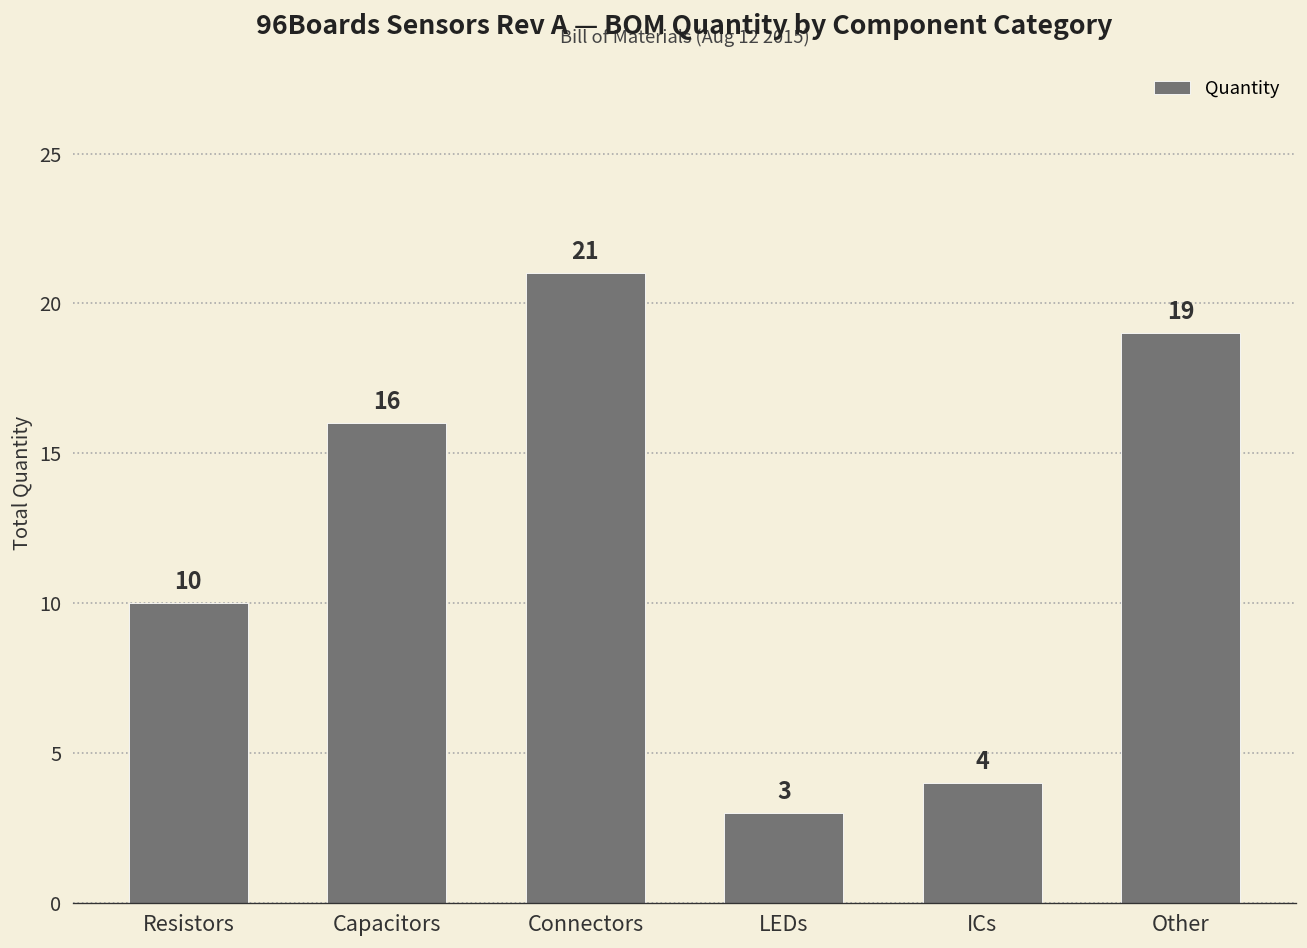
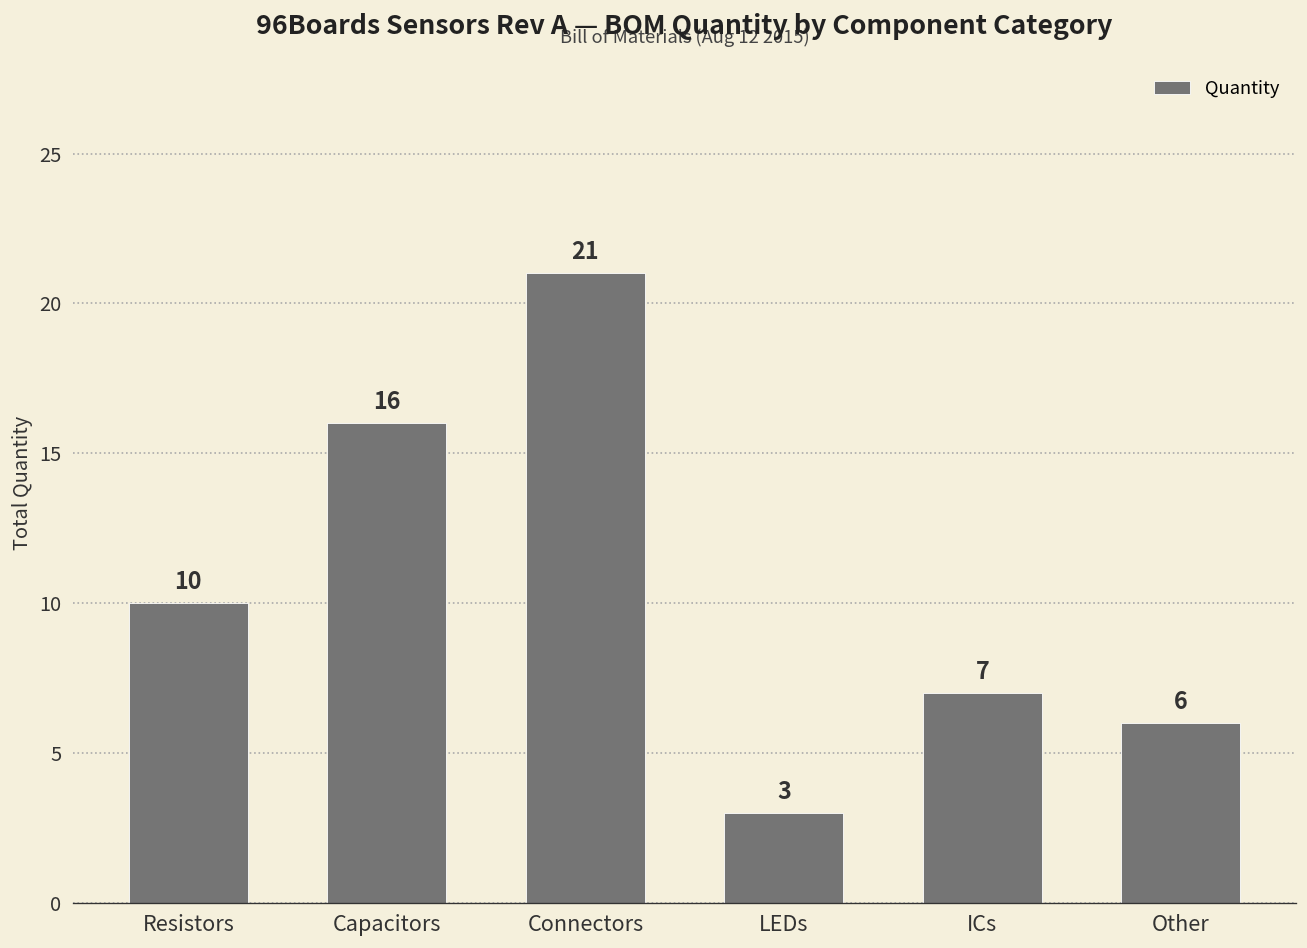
  {
    "Resistors": 10,
    "Capacitors": 16,
    "Connectors": 21,
    "LEDs": 3,
-   "ICs": 4,
-   "Other": 19
+   "ICs": 7,
+   "Other": 6
  }
